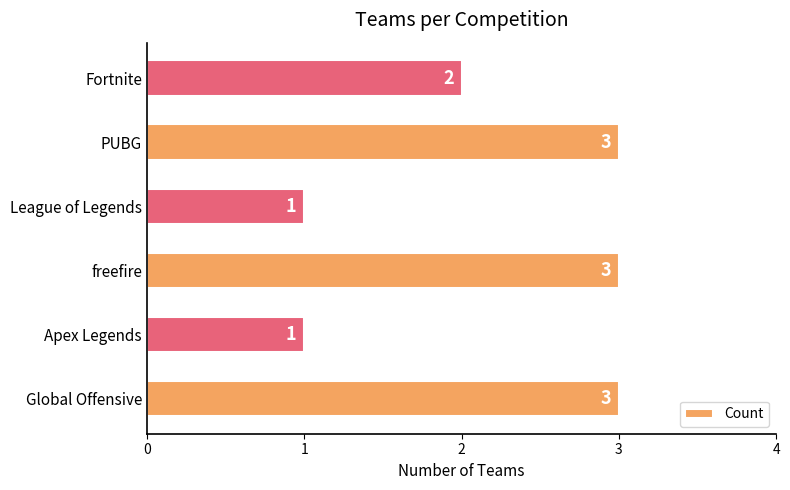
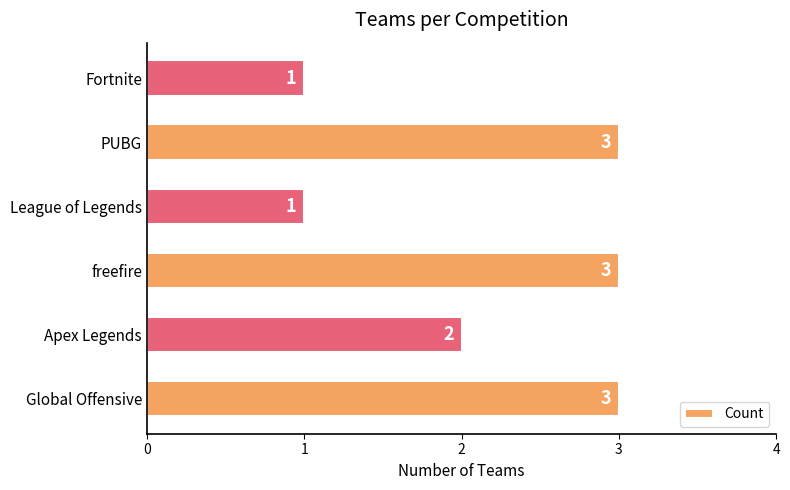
  {
-   "Fortnite": 2,
+   "Fortnite": 1,
    "PUBG": 3,
    "League of Legends": 1,
    "freefire": 3,
-   "Apex Legends": 1,
+   "Apex Legends": 2,
    "Global Offensive": 3
  }
